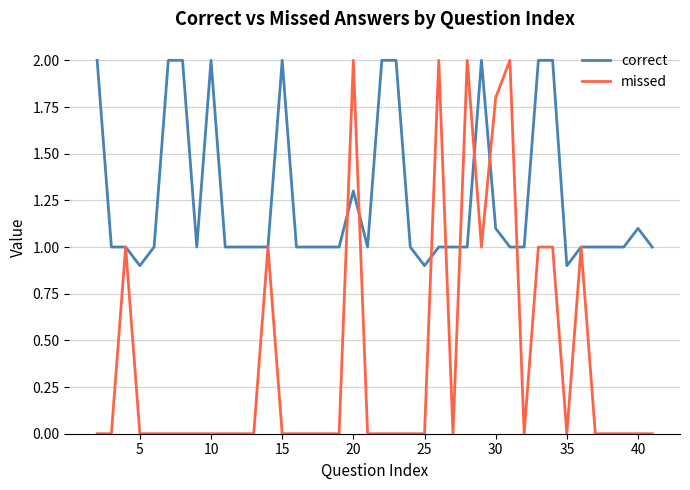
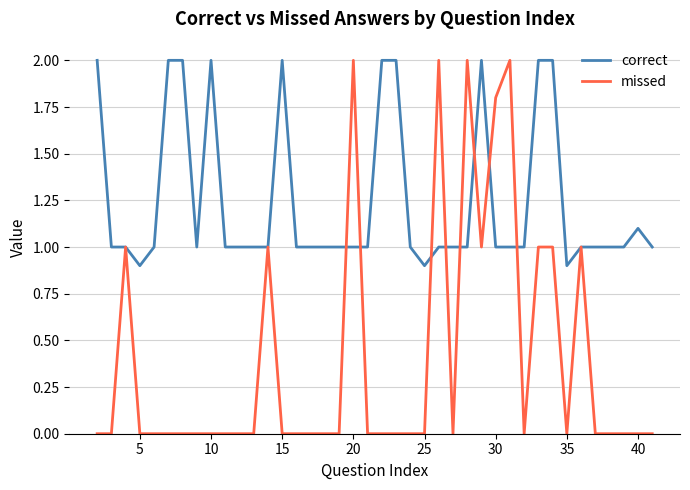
  {
    "correct": {
      "5": 0.9,
      "10": 2.0,
      "15": 2.0,
-     "20": 1.3,
+     "20": 1.0,
      "25": 0.9,
-     "30": 1.1,
+     "30": 1.0,
      "35": 0.9,
      "40": 1.1
    },
    "missed": {
      "5": 0.0,
      "10": 0.0,
      "15": 0.0,
      "20": 2.0,
      "25": 0.0,
      "30": 1.8,
      "35": 0.0,
      "40": 0.0
    }
  }
